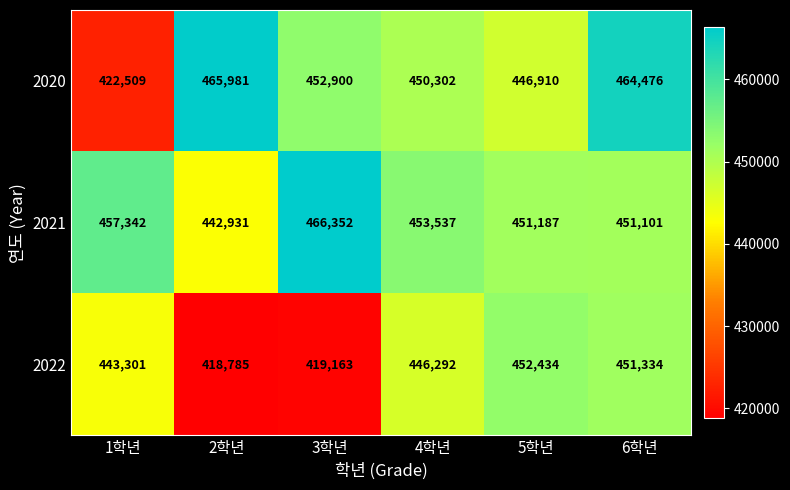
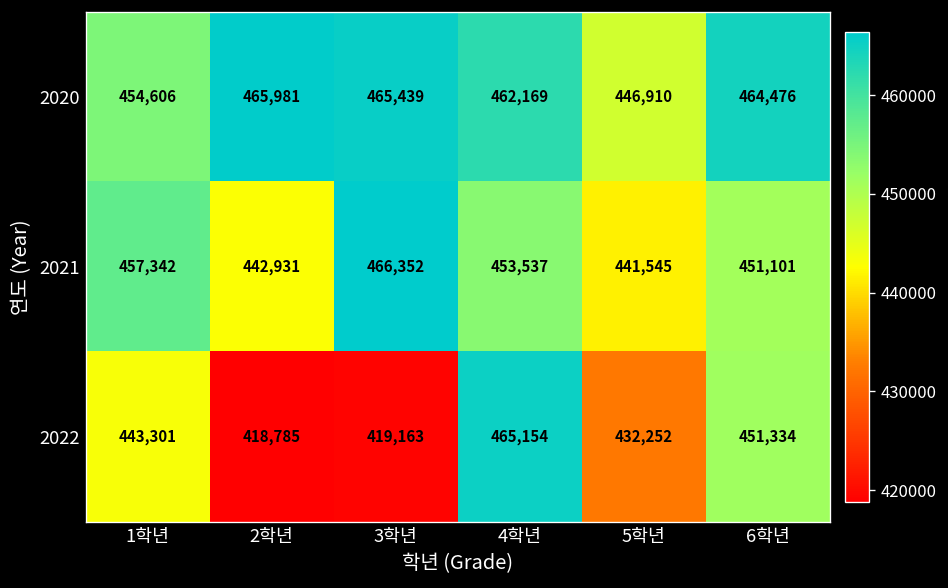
  {
    "2020": {
-     "1학년": "422,509",
+     "1학년": "454,606",
      "2학년": "465,981",
-     "3학년": "452,900",
-     "4학년": "450,302",
+     "3학년": "465,439",
+     "4학년": "462,169",
      "5학년": "446,910",
      "6학년": "464,476"
    },
    "2021": {
      "1학년": "457,342",
      "2학년": "442,931",
      "3학년": "466,352",
      "4학년": "453,537",
-     "5학년": "451,187",
+     "5학년": "441,545",
      "6학년": "451,101"
    },
    "2022": {
      "1학년": "443,301",
      "2학년": "418,785",
      "3학년": "419,163",
-     "4학년": "446,292",
-     "5학년": "452,434",
+     "4학년": "465,154",
+     "5학년": "432,252",
      "6학년": "451,334"
    }
  }
